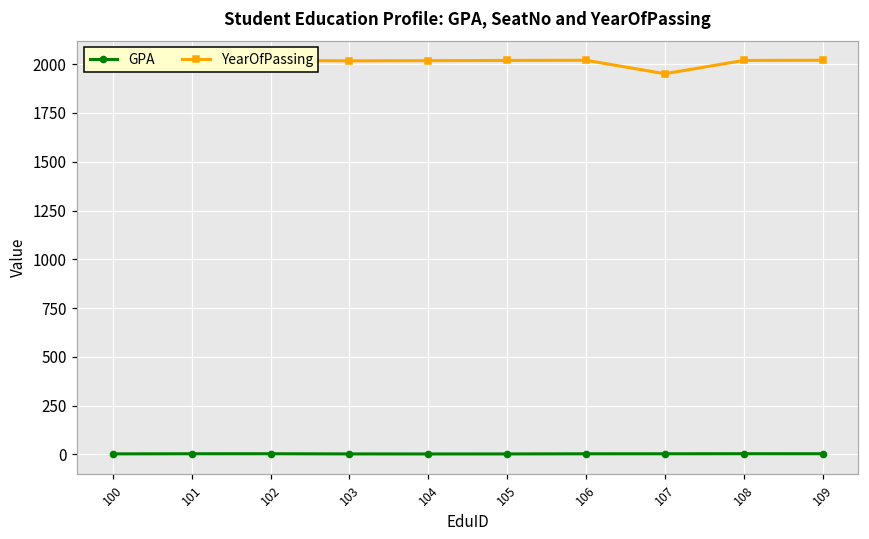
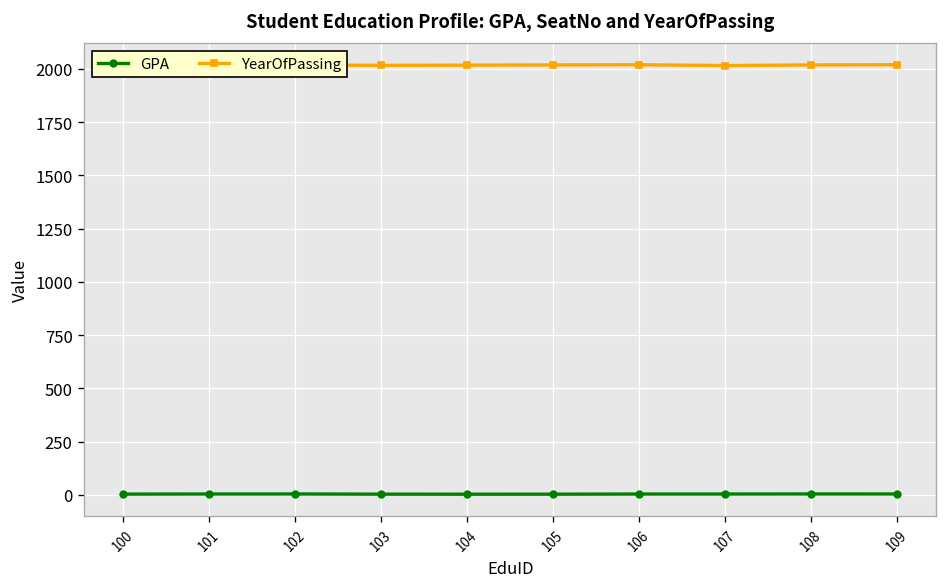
  {
    "GPA": {
      "100": 0,
      "101": 0,
      "102": 0,
      "103": 0,
      "104": 0,
      "105": 0,
      "106": 0,
      "107": 0,
      "108": 0,
      "109": 0
    },
    "YearOfPassing": {
      "103": 2020,
      "104": 2020,
      "105": 2020,
      "106": 2020,
-     "107": 1950,
+     "107": 2020,
      "108": 2020,
      "109": 2020
    }
  }
